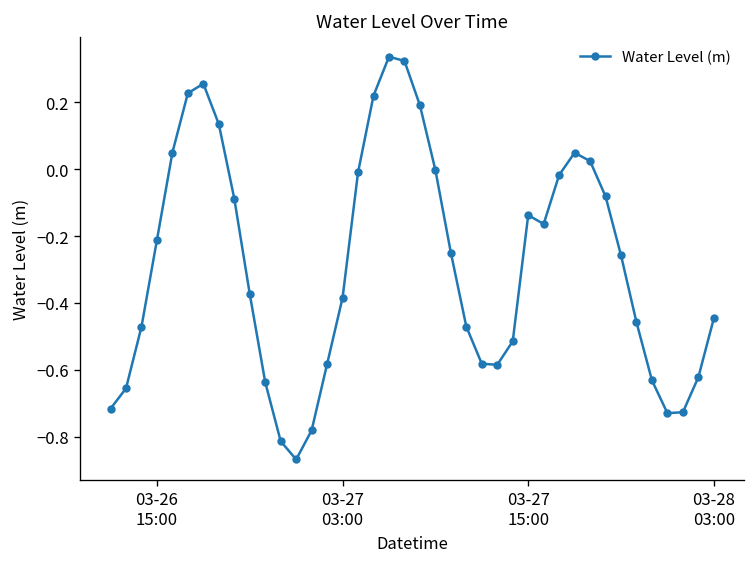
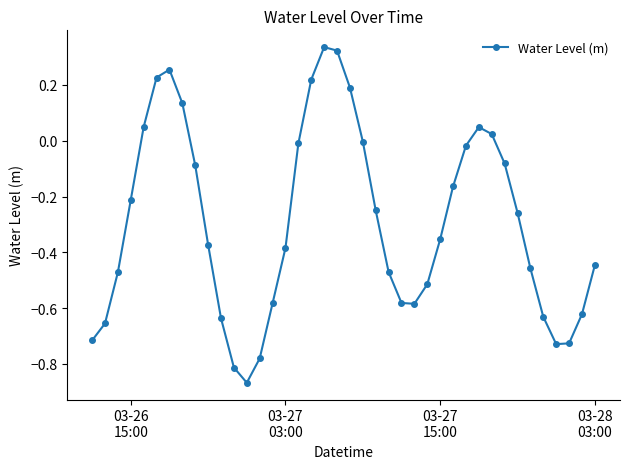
  {
    "03-26 15:00": -0.21,
    "03-27 03:00": -0.38,
-   "03-27 15:00": -0.14,
+   "03-27 15:00": -0.35,
    "03-28 03:00": -0.45
  }
